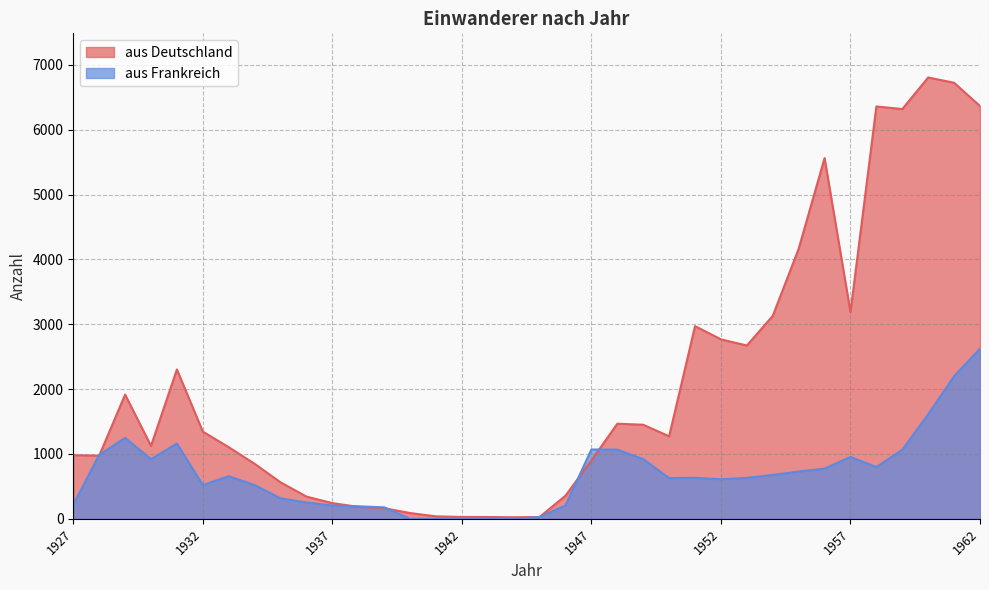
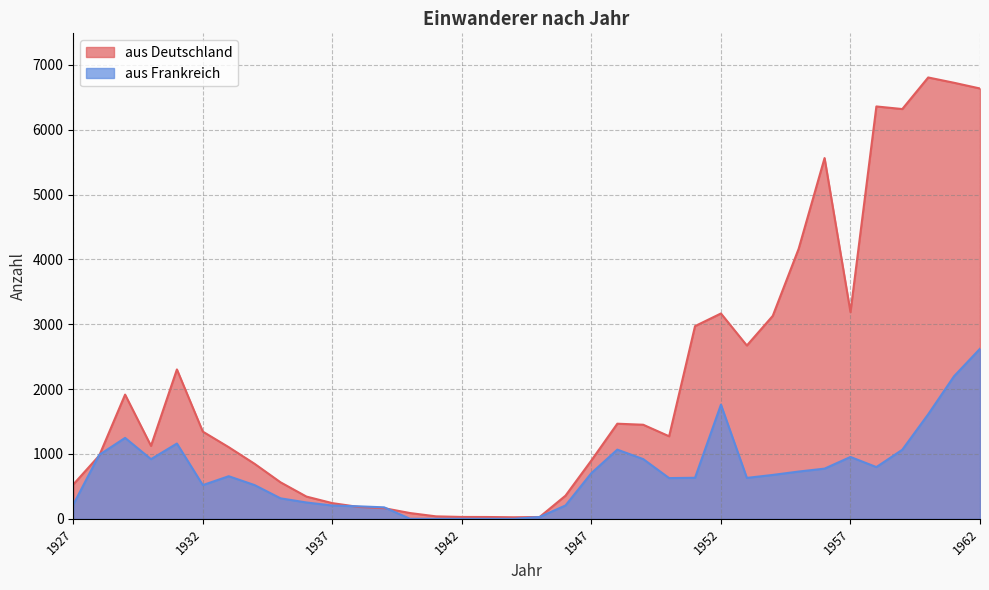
  {
    "aus Deutschland": {
-     "1927": 1000,
+     "1927": 500,
      "1932": 1300,
      "1947": 900,
-     "1952": 2800,
+     "1952": 3200,
      "1957": 3200,
-     "1962": 6400
+     "1962": 6600
    },
    "aus Frankreich": {
      "1927": 200,
      "1932": 500,
-     "1947": 1100,
-     "1952": 600,
+     "1947": 700,
+     "1952": 1800,
      "1957": 1000,
      "1962": 2600
    }
  }
